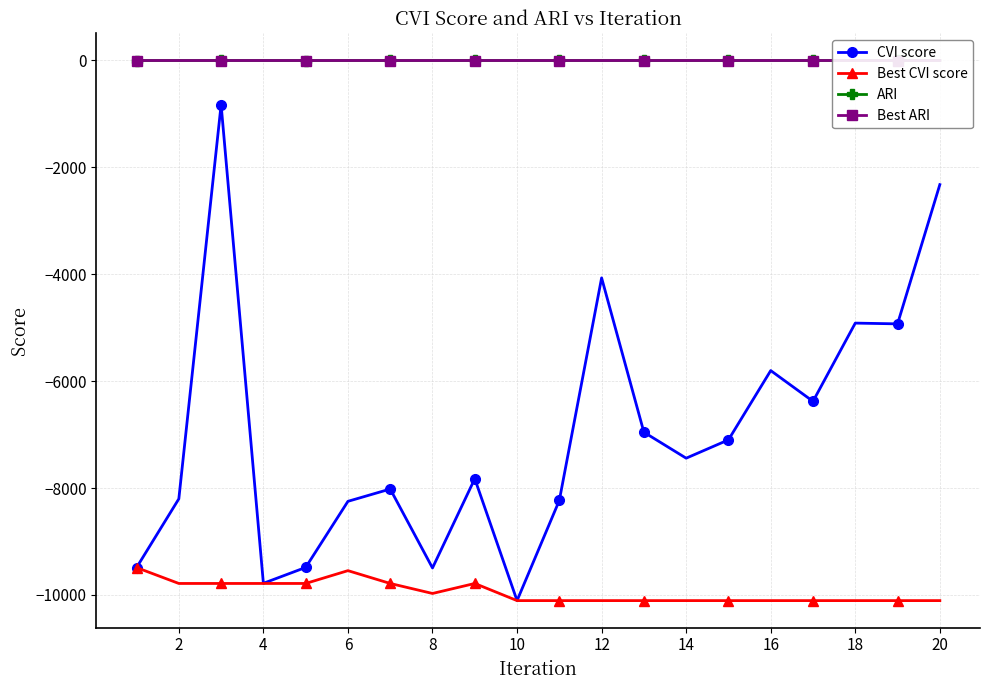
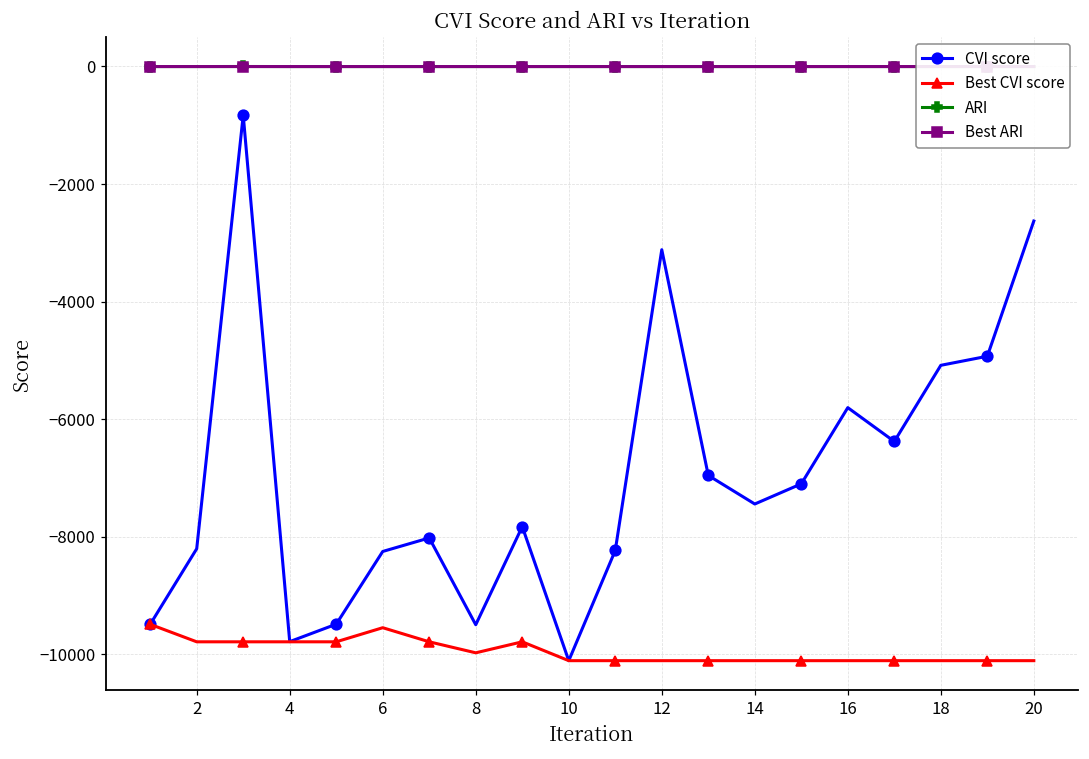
  {
    "CVI score": {
      "2": -8200,
      "6": -8200,
      "8": -9500,
-     "12": -4100,
+     "12": -3100,
      "14": -7400,
      "16": -5800,
-     "18": -4900,
-     "20": -2300
+     "18": -5100,
+     "20": -2600
    },
    "Best CVI score": {
      "2": -9800,
      "6": -9500,
      "8": -10000,
      "12": -10100,
      "14": -10100,
      "16": -10100,
      "18": -10100,
      "20": -10100
    },
    "Best ARI": {
      "2": 0,
      "4": 0,
      "6": 0,
      "8": 0,
      "10": 0,
      "12": 0,
      "14": 0,
      "16": 0
    }
  }
